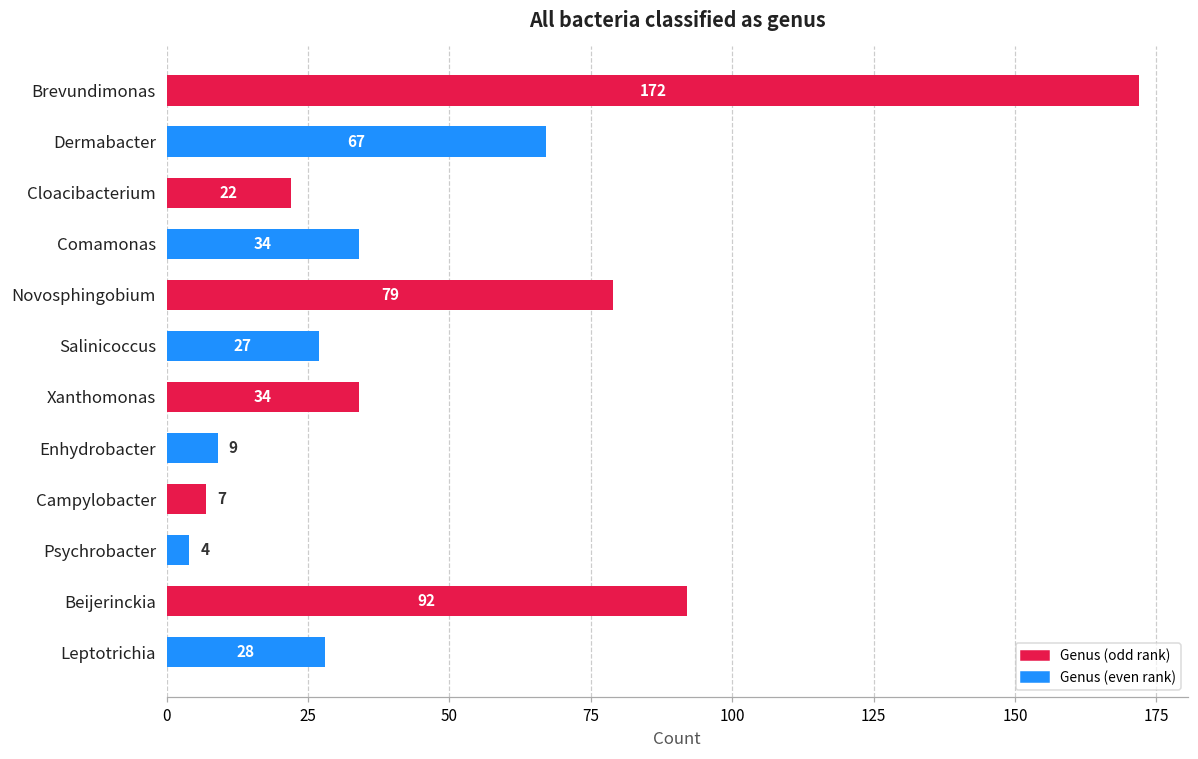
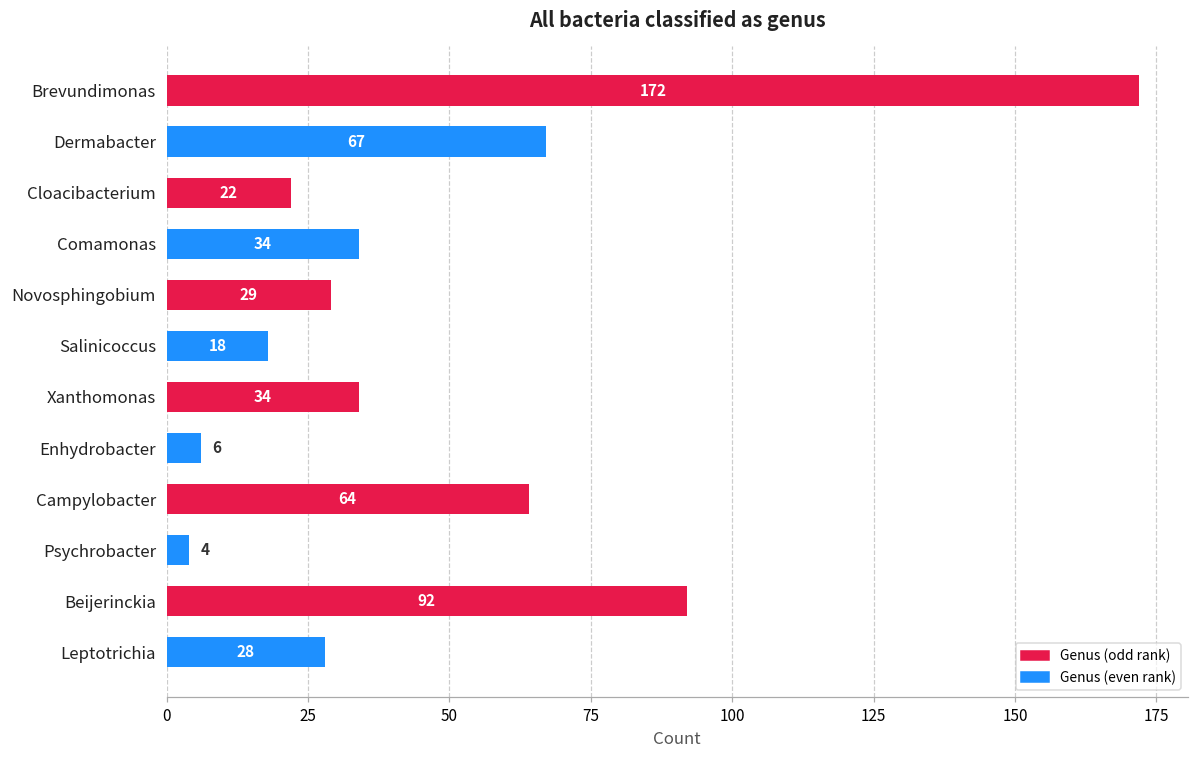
  {
    "Brevundimonas": 172,
    "Dermabacter": 67,
    "Cloacibacterium": 22,
    "Comamonas": 34,
-   "Novosphingobium": 79,
-   "Salinicoccus": 27,
+   "Novosphingobium": 29,
+   "Salinicoccus": 18,
    "Xanthomonas": 34,
-   "Enhydrobacter": 9,
-   "Campylobacter": 7,
+   "Enhydrobacter": 6,
+   "Campylobacter": 64,
    "Psychrobacter": 4,
    "Beijerinckia": 92,
    "Leptotrichia": 28
  }
